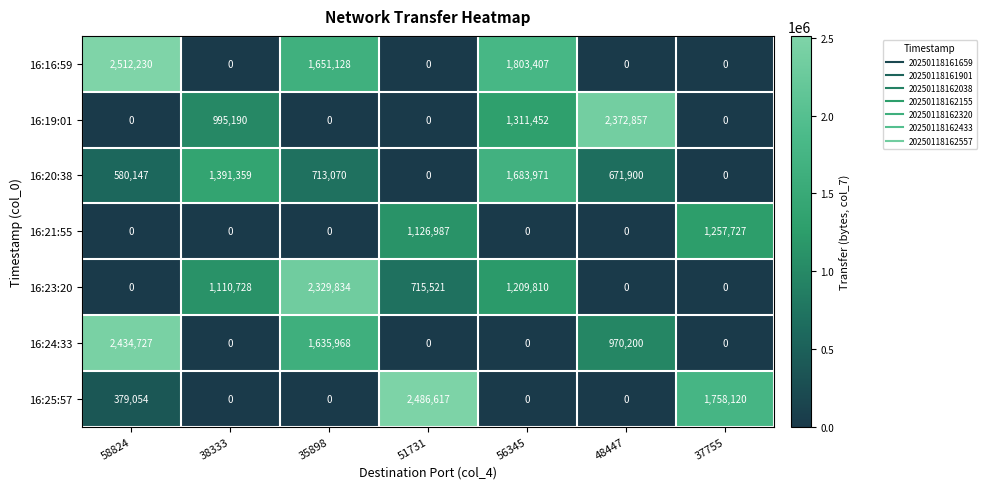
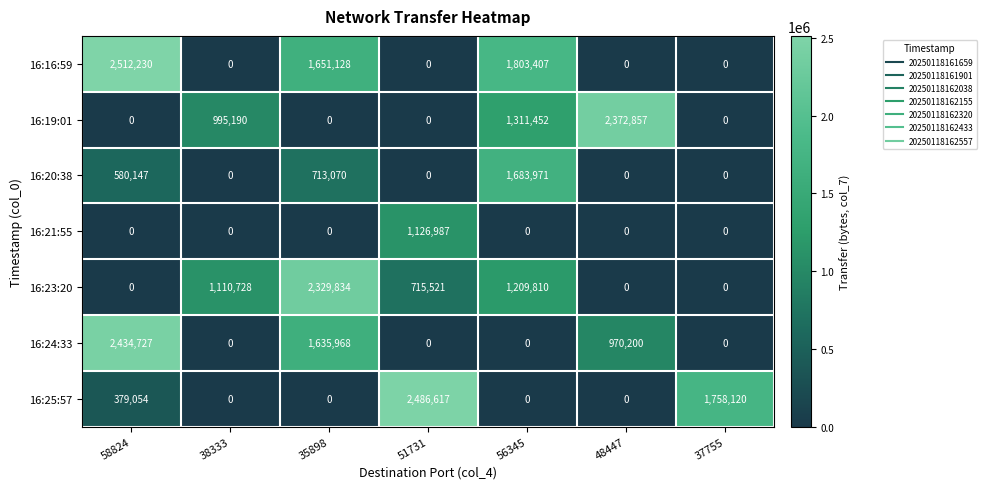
  {
    "16:16:59": {
      "58824": "2,512,230",
      "38333": "0",
      "35898": "1,651,128",
      "51731": "0",
      "56345": "1,803,407",
      "48447": "0",
      "37755": "0"
    },
    "16:19:01": {
      "58824": "0",
      "38333": "995,190",
      "35898": "0",
      "51731": "0",
      "56345": "1,311,452",
      "48447": "2,372,857",
      "37755": "0"
    },
    "16:20:38": {
      "58824": "580,147",
-     "38333": "1,391,359",
+     "38333": "0",
      "35898": "713,070",
      "51731": "0",
      "56345": "1,683,971",
-     "48447": "671,900",
+     "48447": "0",
      "37755": "0"
    },
    "16:21:55": {
      "58824": "0",
      "38333": "0",
      "35898": "0",
      "51731": "1,126,987",
      "56345": "0",
      "48447": "0",
-     "37755": "1,257,727"
+     "37755": "0"
    },
    "16:23:20": {
      "58824": "0",
      "38333": "1,110,728",
      "35898": "2,329,834",
      "51731": "715,521",
      "56345": "1,209,810",
      "48447": "0",
      "37755": "0"
    },
    "16:24:33": {
      "58824": "2,434,727",
      "38333": "0",
      "35898": "1,635,968",
      "51731": "0",
      "56345": "0",
      "48447": "970,200",
      "37755": "0"
    },
    "16:25:57": {
      "58824": "379,054",
      "38333": "0",
      "35898": "0",
      "51731": "2,486,617",
      "56345": "0",
      "48447": "0",
      "37755": "1,758,120"
    }
  }
